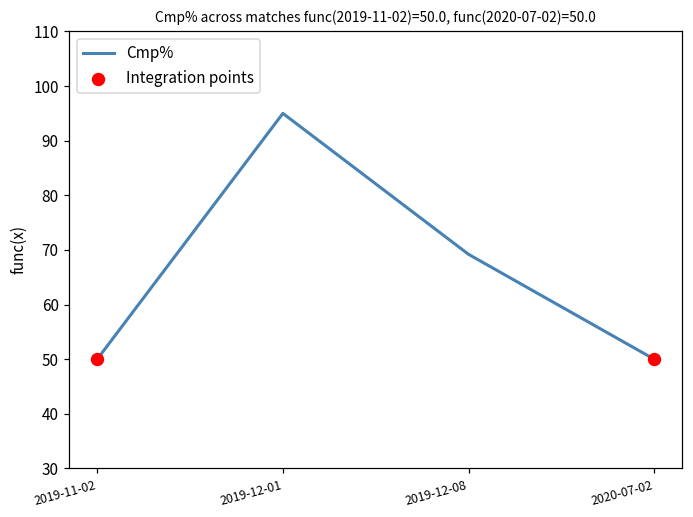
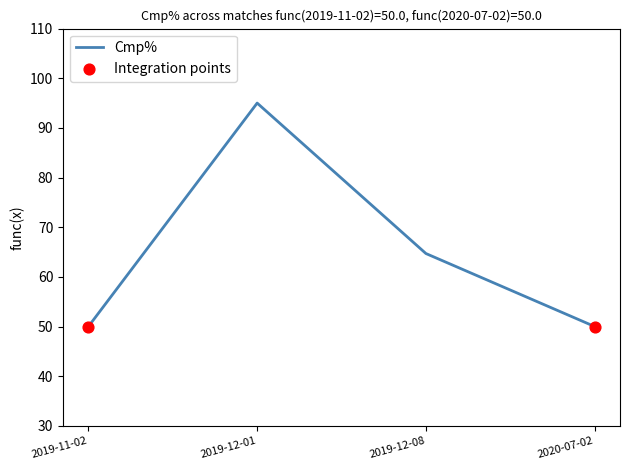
  {
    "Cmp%": {
      "2019-12-01": 95,
-     "2019-12-08": 69
+     "2019-12-08": 65
    }
  }
